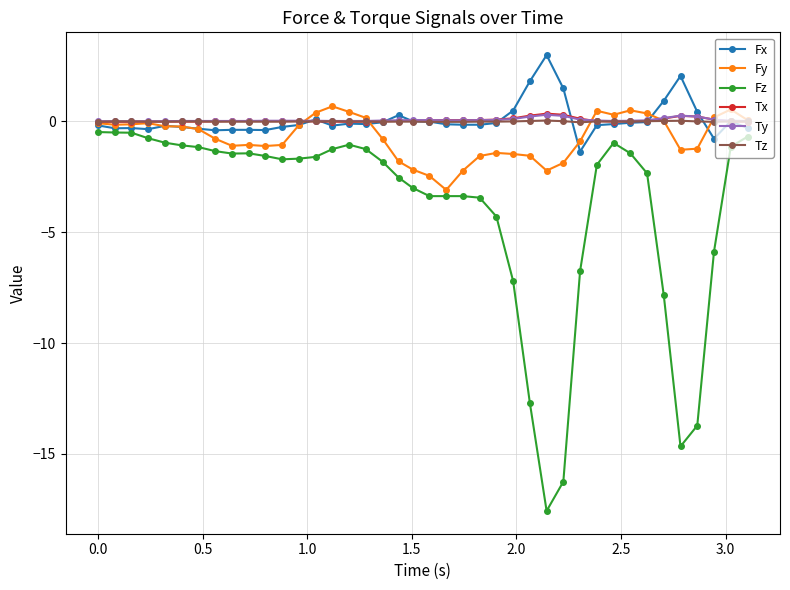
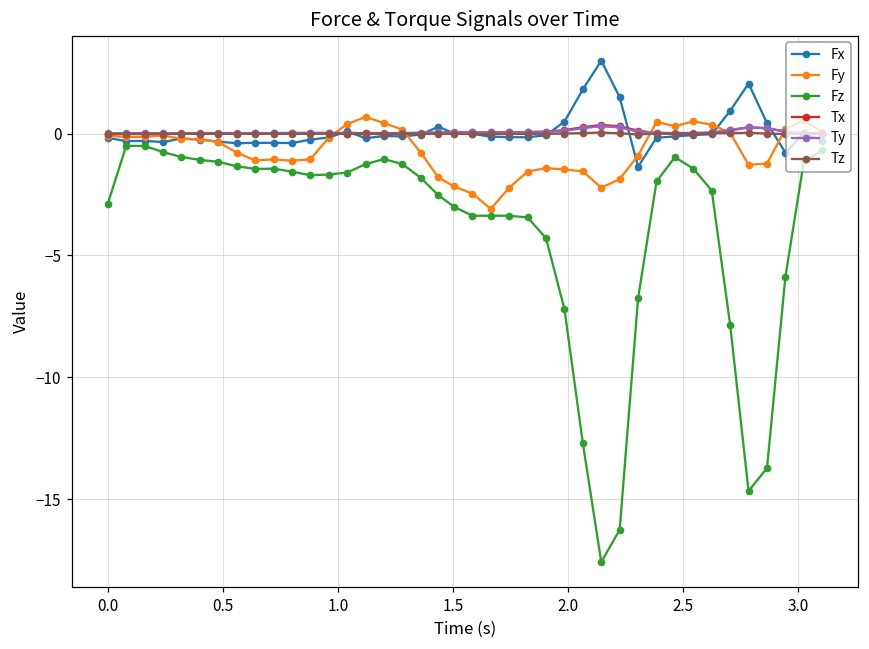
  {
    "Fz": {
-     "0.0": -0.5
+     "0.0": -2.9
    }
  }
